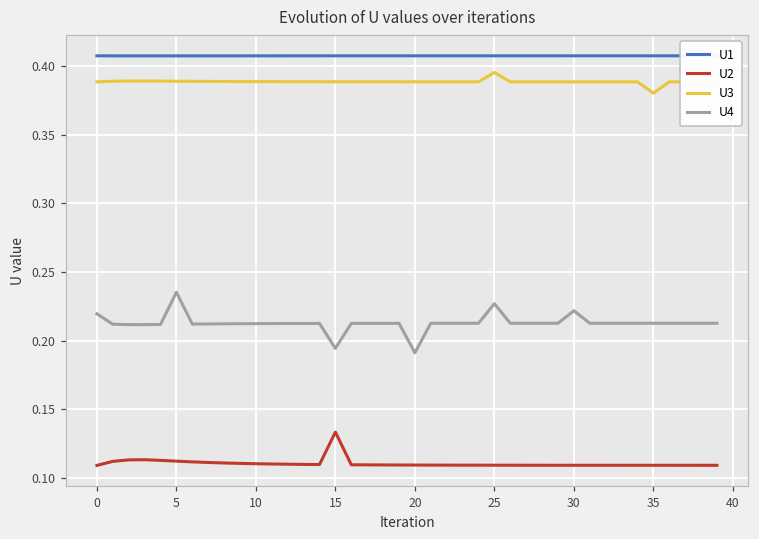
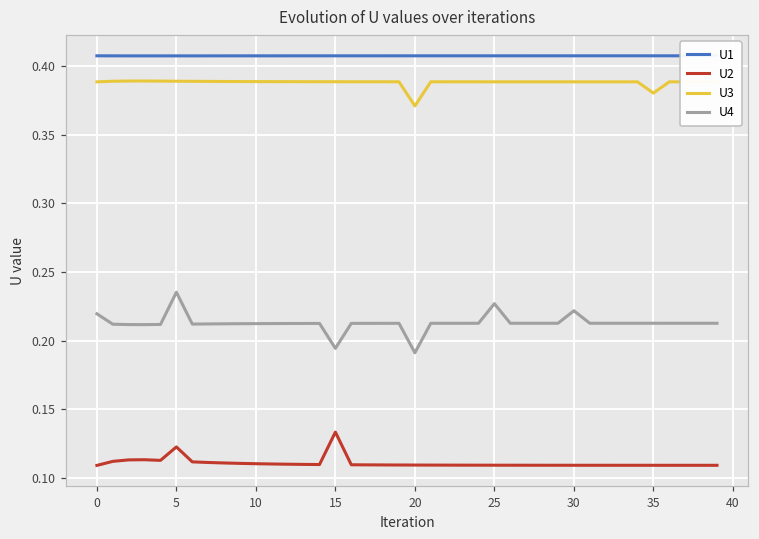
  {
    "U1": {
      "0": 0.408,
      "5": 0.408,
      "10": 0.408,
      "15": 0.408,
      "20": 0.408,
      "25": 0.408,
      "30": 0.408,
      "35": 0.408
    },
    "U2": {
      "0": 0.109,
-     "5": 0.112,
+     "5": 0.122,
      "10": 0.110,
      "15": 0.133,
      "20": 0.109,
      "25": 0.109,
      "30": 0.109,
      "35": 0.109
    },
    "U3": {
      "0": 0.389,
      "5": 0.389,
      "10": 0.389,
      "15": 0.389,
-     "20": 0.389,
-     "25": 0.396,
+     "20": 0.371,
+     "25": 0.389,
      "30": 0.389,
      "35": 0.381
    },
    "U4": {
      "0": 0.219,
      "5": 0.235,
      "10": 0.212,
      "15": 0.194,
      "20": 0.191,
      "25": 0.227,
      "30": 0.222,
      "35": 0.213
    }
  }
